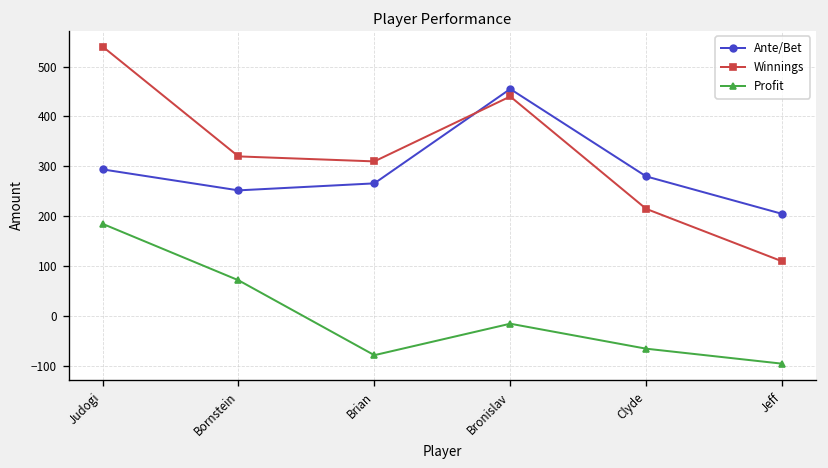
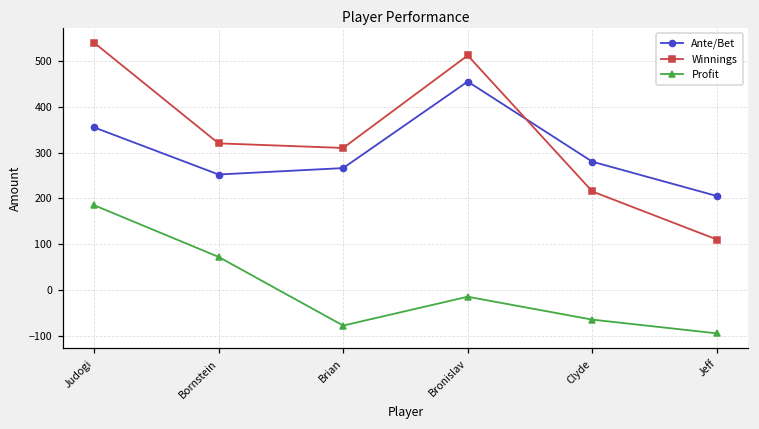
  {
    "Ante/Bet": {
-     "Judogi": 290,
+     "Judogi": 360,
      "Bornstein": 250,
      "Brian": 270,
      "Bronislav": 460,
      "Clyde": 280,
      "Jeff": 210
    },
    "Winnings": {
      "Judogi": 540,
      "Bornstein": 320,
      "Brian": 310,
-     "Bronislav": 440,
+     "Bronislav": 510,
      "Clyde": 220,
      "Jeff": 110
    },
    "Profit": {
      "Judogi": 190,
      "Bornstein": 70,
      "Brian": -80,
      "Bronislav": -20,
      "Clyde": -70,
      "Jeff": -100
    }
  }
